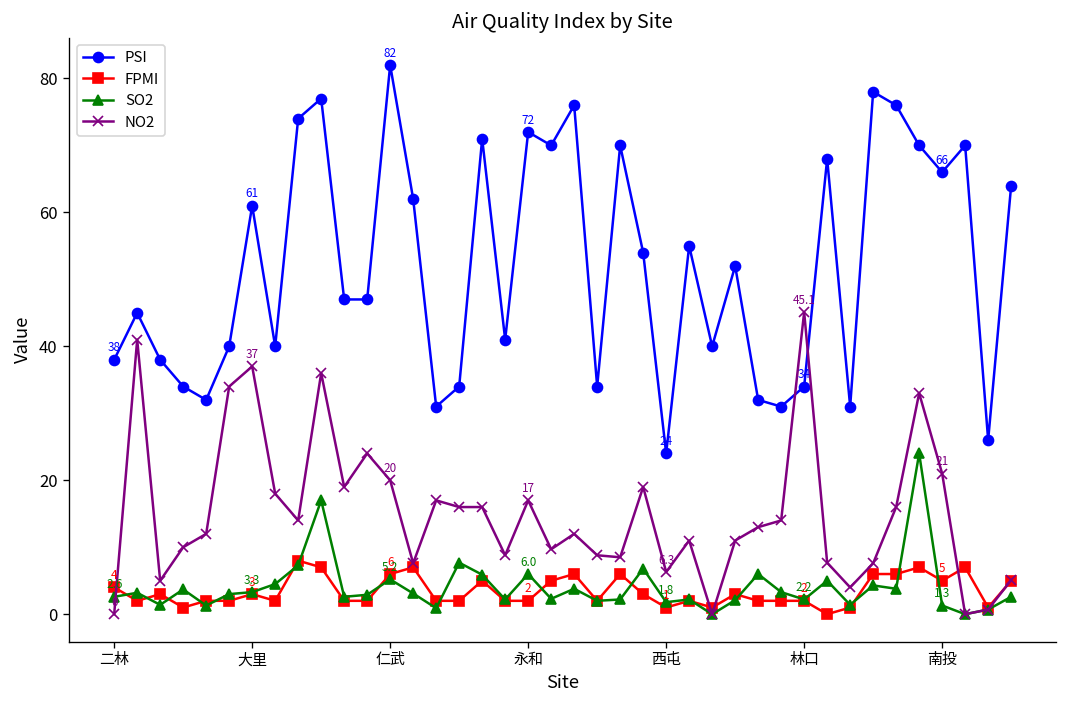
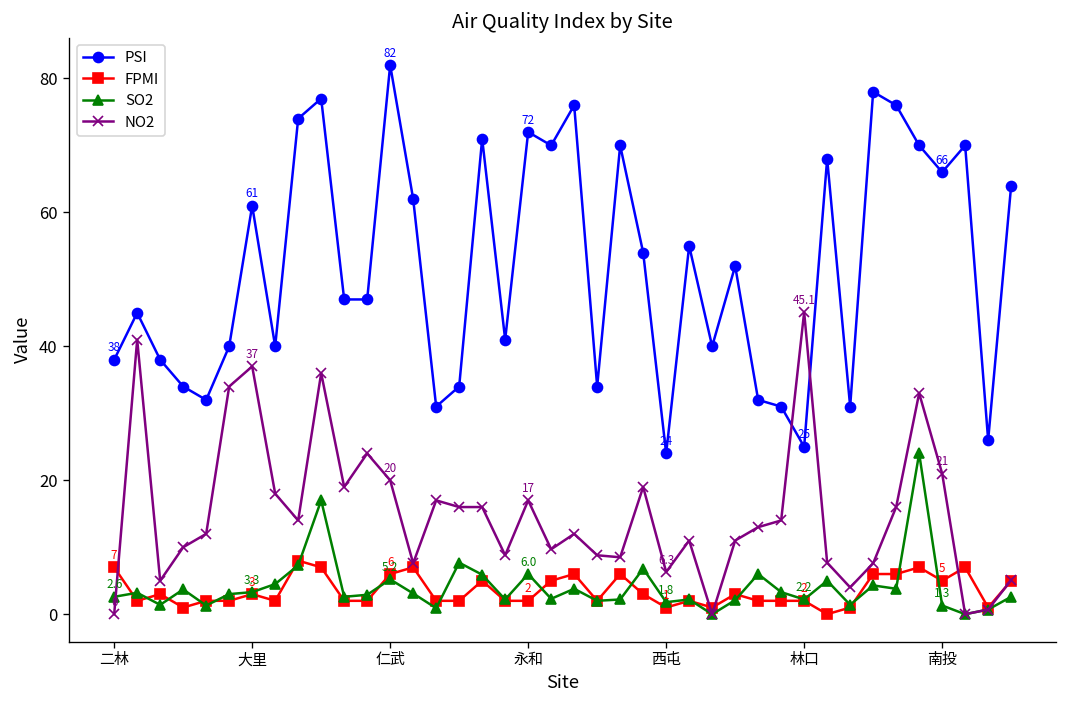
  {
    "PSI": {
      "二林": 38,
      "大里": 61,
      "仁武": 82,
      "永和": 72,
      "西屯": 24,
-     "林口": 34,
+     "林口": 25,
      "南投": 66
    },
    "FPMI": {
-     "二林": 4,
+     "二林": 7,
      "永和": 2,
      "南投": 5
    },
    "SO2": {
      "永和": 6.0,
      "南投": 1.3
    },
    "NO2": {
      "大里": 37,
      "仁武": 20,
      "永和": 17,
      "西屯": 6.3,
      "林口": 45.1,
      "南投": 21
    }
  }
